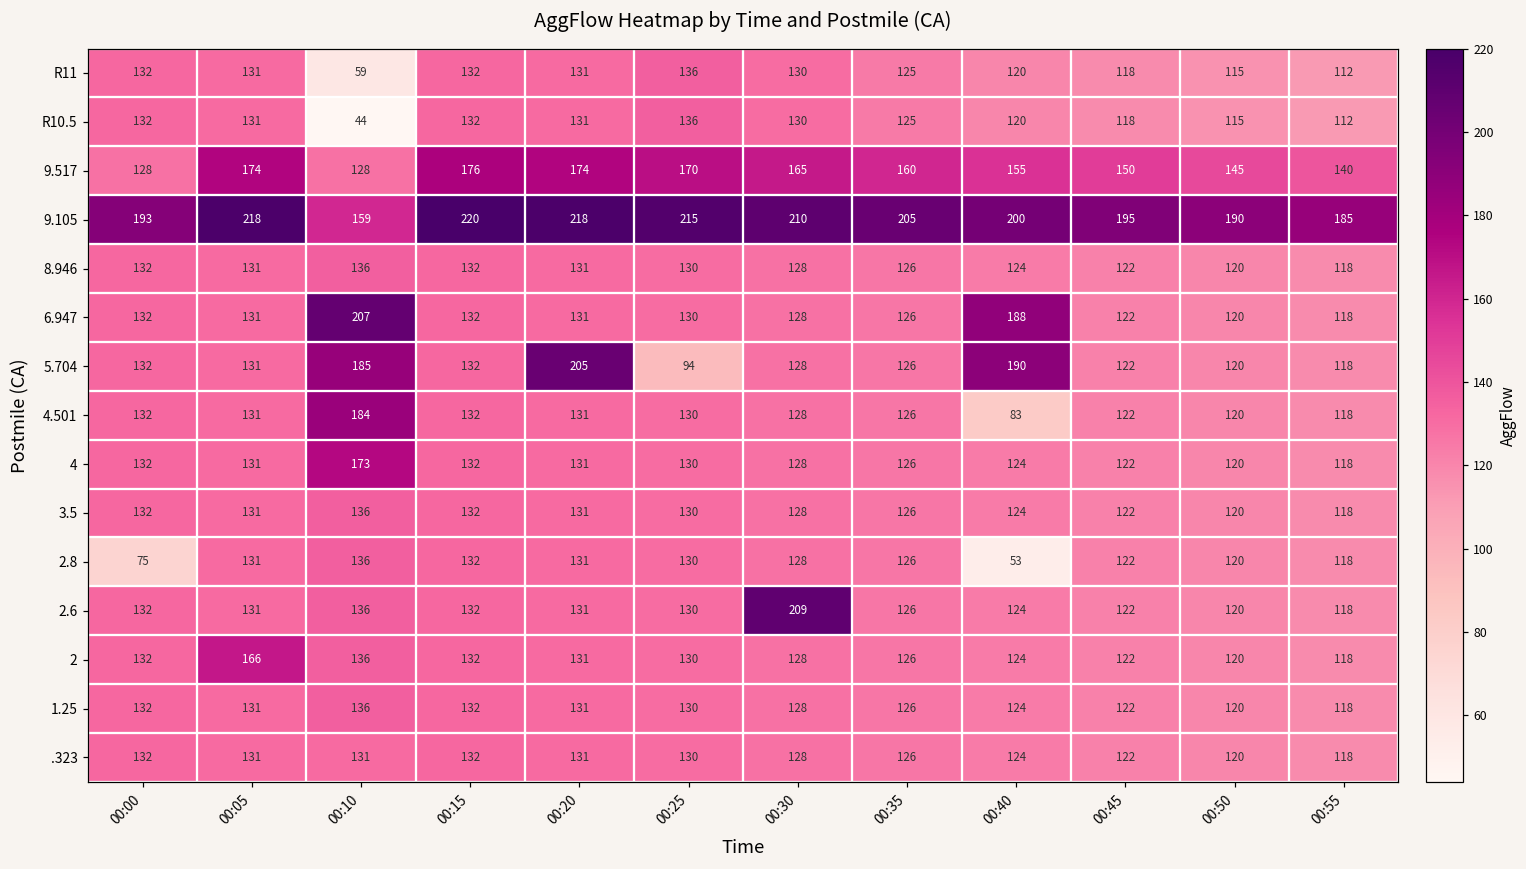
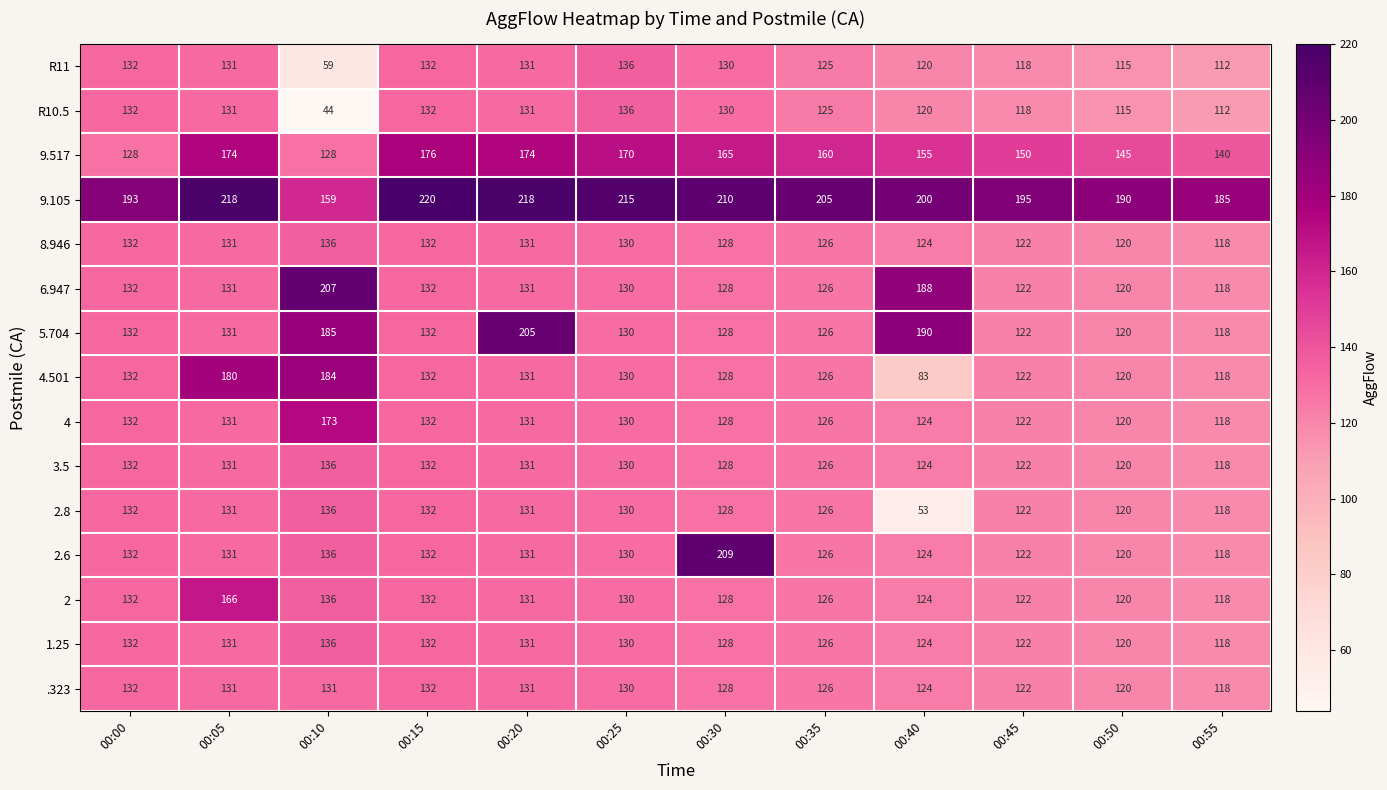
  {
    "R11": {
      "00:00": 132,
      "00:05": 131,
      "00:10": 59,
      "00:15": 132,
      "00:20": 131,
      "00:25": 136,
      "00:30": 130,
      "00:35": 125,
      "00:40": 120,
      "00:45": 118,
      "00:50": 115,
      "00:55": 112
    },
    "R10.5": {
      "00:00": 132,
      "00:05": 131,
      "00:10": 44,
      "00:15": 132,
      "00:20": 131,
      "00:25": 136,
      "00:30": 130,
      "00:35": 125,
      "00:40": 120,
      "00:45": 118,
      "00:50": 115,
      "00:55": 112
    },
    "9.517": {
      "00:00": 128,
      "00:05": 174,
      "00:10": 128,
      "00:15": 176,
      "00:20": 174,
      "00:25": 170,
      "00:30": 165,
      "00:35": 160,
      "00:40": 155,
      "00:45": 150,
      "00:50": 145,
      "00:55": 140
    },
    "9.105": {
      "00:00": 193,
      "00:05": 218,
      "00:10": 159,
      "00:15": 220,
      "00:20": 218,
      "00:25": 215,
      "00:30": 210,
      "00:35": 205,
      "00:40": 200,
      "00:45": 195,
      "00:50": 190,
      "00:55": 185
    },
    "8.946": {
      "00:00": 132,
      "00:05": 131,
      "00:10": 136,
      "00:15": 132,
      "00:20": 131,
      "00:25": 130,
      "00:30": 128,
      "00:35": 126,
      "00:40": 124,
      "00:45": 122,
      "00:50": 120,
      "00:55": 118
    },
    "6.947": {
      "00:00": 132,
      "00:05": 131,
      "00:10": 207,
      "00:15": 132,
      "00:20": 131,
      "00:25": 130,
      "00:30": 128,
      "00:35": 126,
      "00:40": 188,
      "00:45": 122,
      "00:50": 120,
      "00:55": 118
    },
    "5.704": {
      "00:00": 132,
      "00:05": 131,
      "00:10": 185,
      "00:15": 132,
      "00:20": 205,
-     "00:25": 94,
+     "00:25": 130,
      "00:30": 128,
      "00:35": 126,
      "00:40": 190,
      "00:45": 122,
      "00:50": 120,
      "00:55": 118
    },
    "4.501": {
      "00:00": 132,
-     "00:05": 131,
+     "00:05": 180,
      "00:10": 184,
      "00:15": 132,
      "00:20": 131,
      "00:25": 130,
      "00:30": 128,
      "00:35": 126,
      "00:40": 83,
      "00:45": 122,
      "00:50": 120,
      "00:55": 118
    },
    "4": {
      "00:00": 132,
      "00:05": 131,
      "00:10": 173,
      "00:15": 132,
      "00:20": 131,
      "00:25": 130,
      "00:30": 128,
      "00:35": 126,
      "00:40": 124,
      "00:45": 122,
      "00:50": 120,
      "00:55": 118
    },
    "3.5": {
      "00:00": 132,
      "00:05": 131,
      "00:10": 136,
      "00:15": 132,
      "00:20": 131,
      "00:25": 130,
      "00:30": 128,
      "00:35": 126,
      "00:40": 124,
      "00:45": 122,
      "00:50": 120,
      "00:55": 118
    },
    "2.8": {
-     "00:00": 75,
+     "00:00": 132,
      "00:05": 131,
      "00:10": 136,
      "00:15": 132,
      "00:20": 131,
      "00:25": 130,
      "00:30": 128,
      "00:35": 126,
      "00:40": 53,
      "00:45": 122,
      "00:50": 120,
      "00:55": 118
    },
    "2.6": {
      "00:00": 132,
      "00:05": 131,
      "00:10": 136,
      "00:15": 132,
      "00:20": 131,
      "00:25": 130,
      "00:30": 209,
      "00:35": 126,
      "00:40": 124,
      "00:45": 122,
      "00:50": 120,
      "00:55": 118
    },
    "2": {
      "00:00": 132,
      "00:05": 166,
      "00:10": 136,
      "00:15": 132,
      "00:20": 131,
      "00:25": 130,
      "00:30": 128,
      "00:35": 126,
      "00:40": 124,
      "00:45": 122,
      "00:50": 120,
      "00:55": 118
    },
    "1.25": {
      "00:00": 132,
      "00:05": 131,
      "00:10": 136,
      "00:15": 132,
      "00:20": 131,
      "00:25": 130,
      "00:30": 128,
      "00:35": 126,
      "00:40": 124,
      "00:45": 122,
      "00:50": 120,
      "00:55": 118
    },
    ".323": {
      "00:00": 132,
      "00:05": 131,
      "00:10": 131,
      "00:15": 132,
      "00:20": 131,
      "00:25": 130,
      "00:30": 128,
      "00:35": 126,
      "00:40": 124,
      "00:45": 122,
      "00:50": 120,
      "00:55": 118
    }
  }
